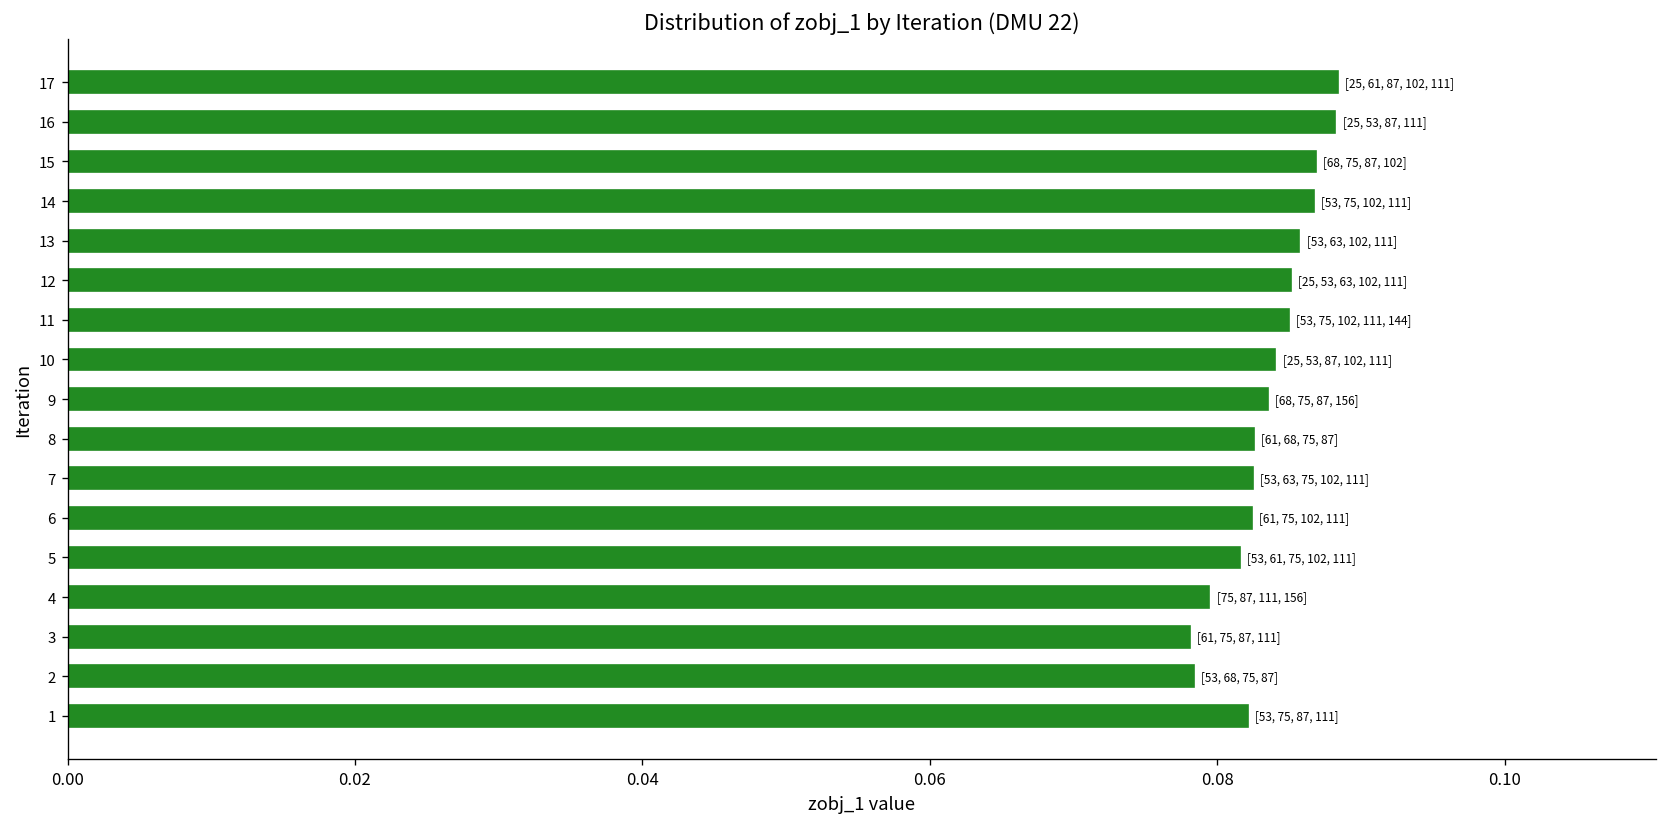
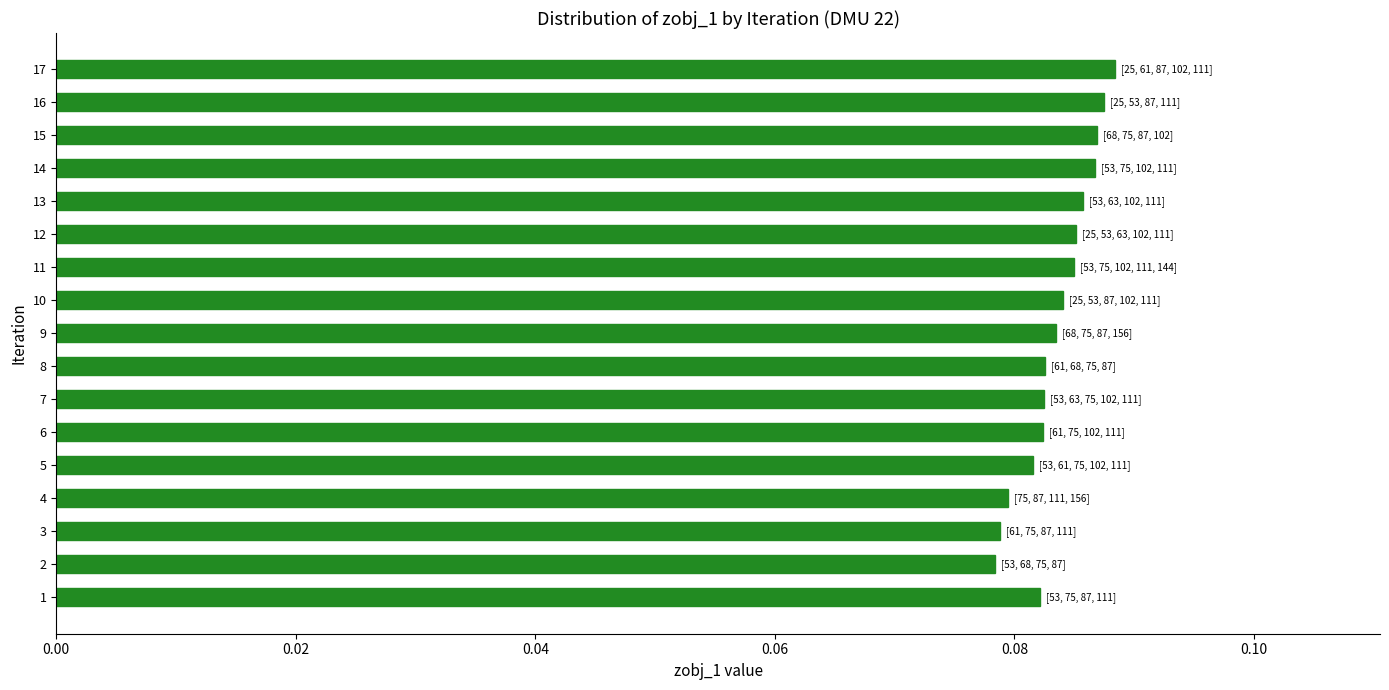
  {
-   "16": 0.0882,
-   "3": 0.0781
+   "16": 0.0875,
+   "3": 0.0788
  }
